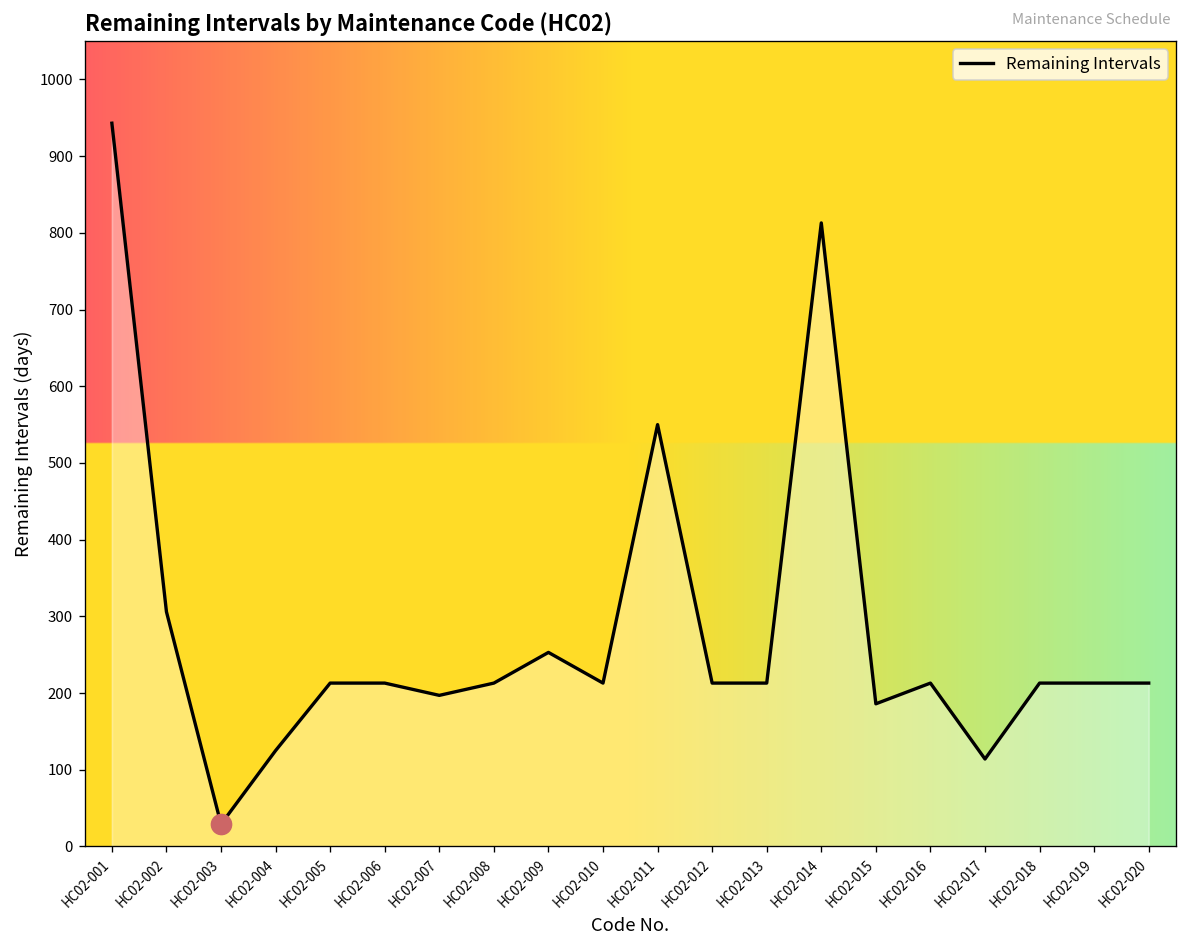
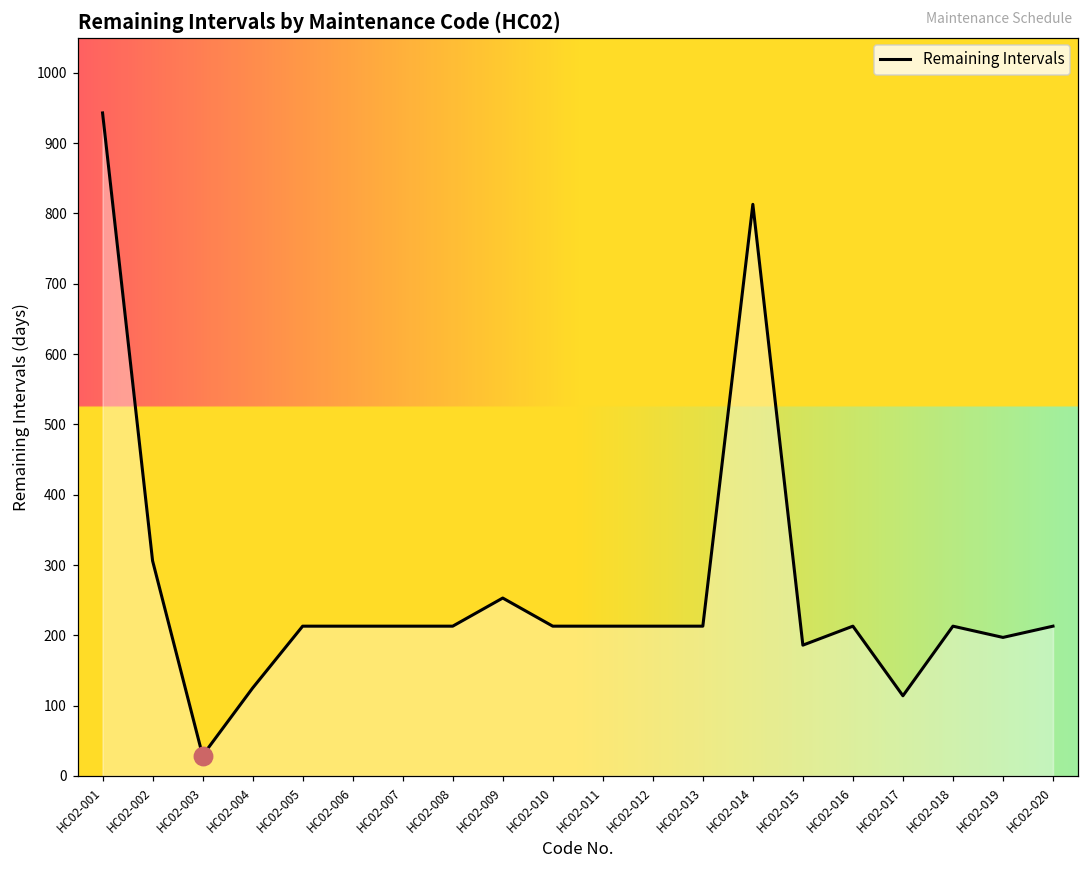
  {
    "Remaining Intervals": {
      "HC02-001": 940,
      "HC02-002": 310,
      "HC02-004": 130,
      "HC02-005": 210,
      "HC02-006": 210,
-     "HC02-007": 200,
+     "HC02-007": 210,
      "HC02-008": 210,
      "HC02-009": 250,
      "HC02-010": 210,
-     "HC02-011": 550,
+     "HC02-011": 210,
      "HC02-012": 210,
      "HC02-013": 210,
      "HC02-014": 810,
      "HC02-015": 190,
      "HC02-016": 210,
      "HC02-017": 110,
      "HC02-018": 210,
-     "HC02-019": 210,
+     "HC02-019": 200,
      "HC02-020": 210
    }
  }
